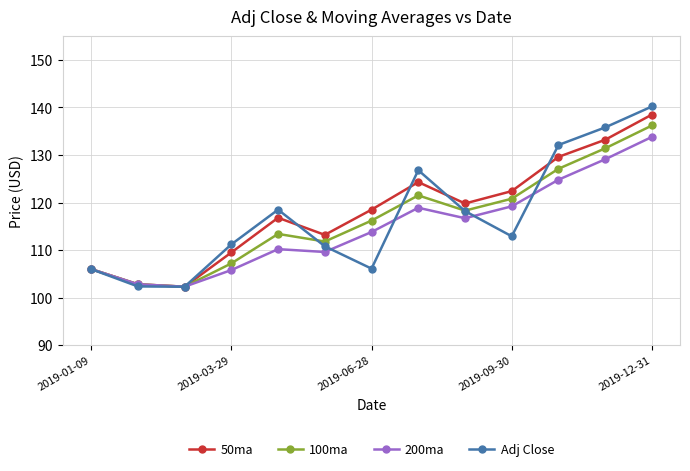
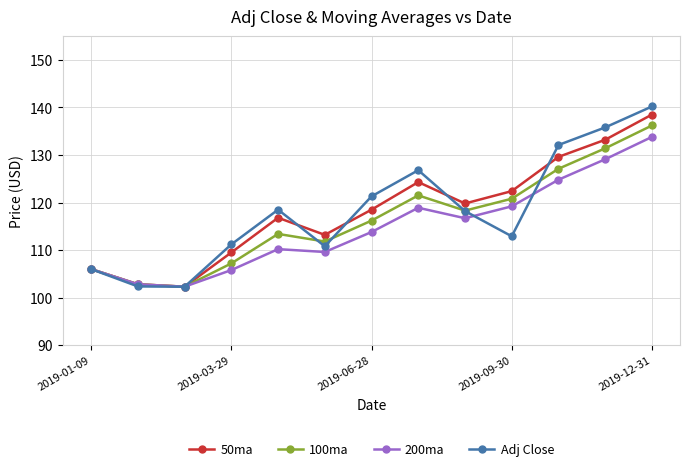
  {
    "Adj Close": {
      "2019-03-29": 111,
-     "2019-06-28": 106,
+     "2019-06-28": 121,
      "2019-09-30": 113,
      "2019-12-31": 140
    }
  }
